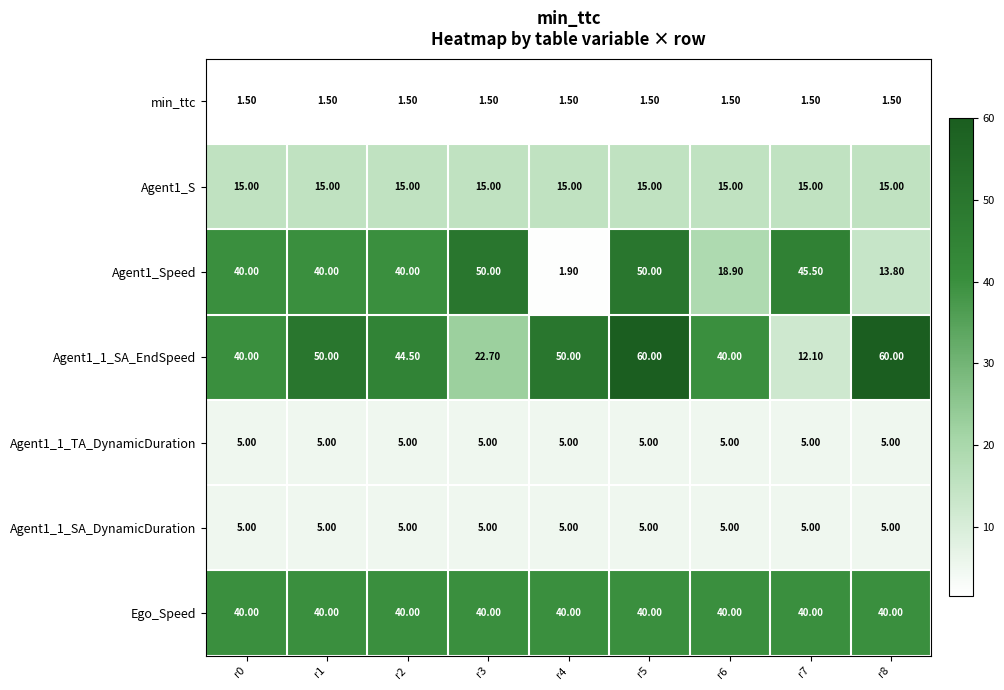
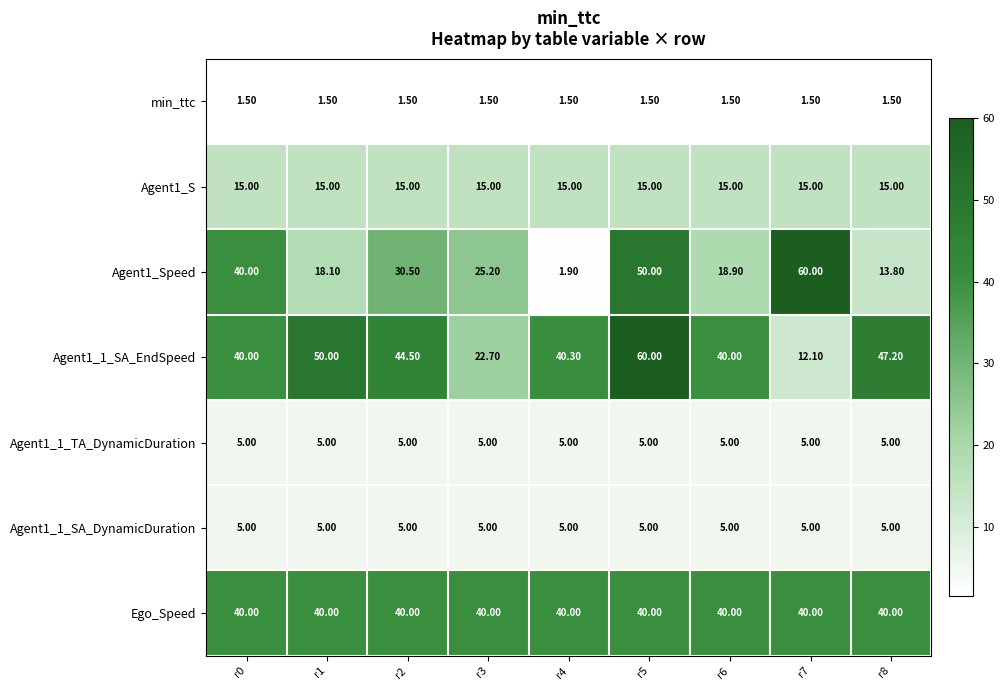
  {
    "min_ttc": {
      "r0": 1.50,
      "r1": 1.50,
      "r2": 1.50,
      "r3": 1.50,
      "r4": 1.50,
      "r5": 1.50,
      "r6": 1.50,
      "r7": 1.50,
      "r8": 1.50
    },
    "Agent1_S": {
      "r0": 15.00,
      "r1": 15.00,
      "r2": 15.00,
      "r3": 15.00,
      "r4": 15.00,
      "r5": 15.00,
      "r6": 15.00,
      "r7": 15.00,
      "r8": 15.00
    },
    "Agent1_Speed": {
      "r0": 40.00,
-     "r1": 40.00,
-     "r2": 40.00,
-     "r3": 50.00,
+     "r1": 18.10,
+     "r2": 30.50,
+     "r3": 25.20,
      "r4": 1.90,
      "r5": 50.00,
      "r6": 18.90,
-     "r7": 45.50,
+     "r7": 60.00,
      "r8": 13.80
    },
    "Agent1_1_SA_EndSpeed": {
      "r0": 40.00,
      "r1": 50.00,
      "r2": 44.50,
      "r3": 22.70,
-     "r4": 50.00,
+     "r4": 40.30,
      "r5": 60.00,
      "r6": 40.00,
      "r7": 12.10,
-     "r8": 60.00
+     "r8": 47.20
    },
    "Agent1_1_TA_DynamicDuration": {
      "r0": 5.00,
      "r1": 5.00,
      "r2": 5.00,
      "r3": 5.00,
      "r4": 5.00,
      "r5": 5.00,
      "r6": 5.00,
      "r7": 5.00,
      "r8": 5.00
    },
    "Agent1_1_SA_DynamicDuration": {
      "r0": 5.00,
      "r1": 5.00,
      "r2": 5.00,
      "r3": 5.00,
      "r4": 5.00,
      "r5": 5.00,
      "r6": 5.00,
      "r7": 5.00,
      "r8": 5.00
    },
    "Ego_Speed": {
      "r0": 40.00,
      "r1": 40.00,
      "r2": 40.00,
      "r3": 40.00,
      "r4": 40.00,
      "r5": 40.00,
      "r6": 40.00,
      "r7": 40.00,
      "r8": 40.00
    }
  }
